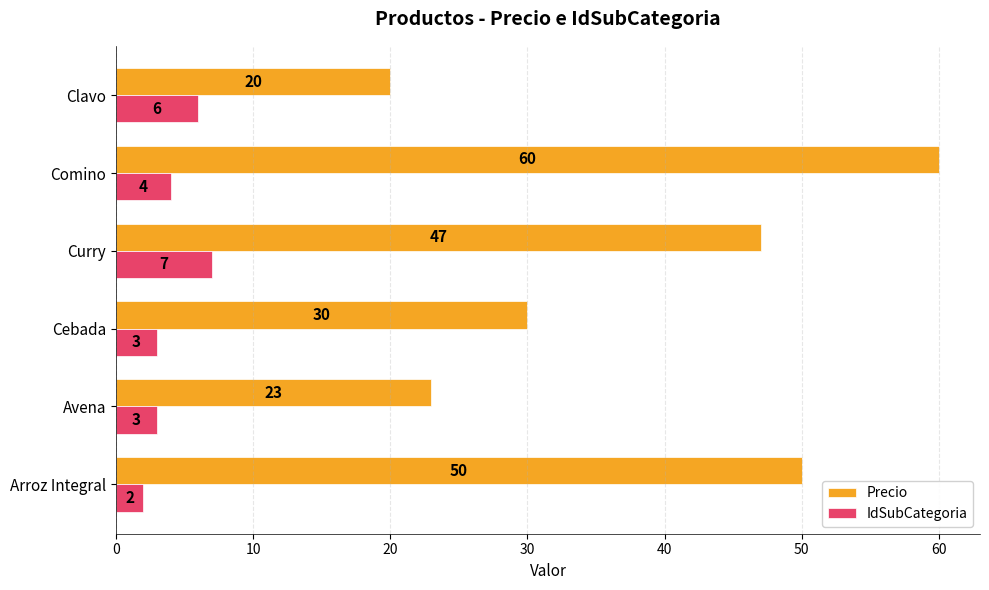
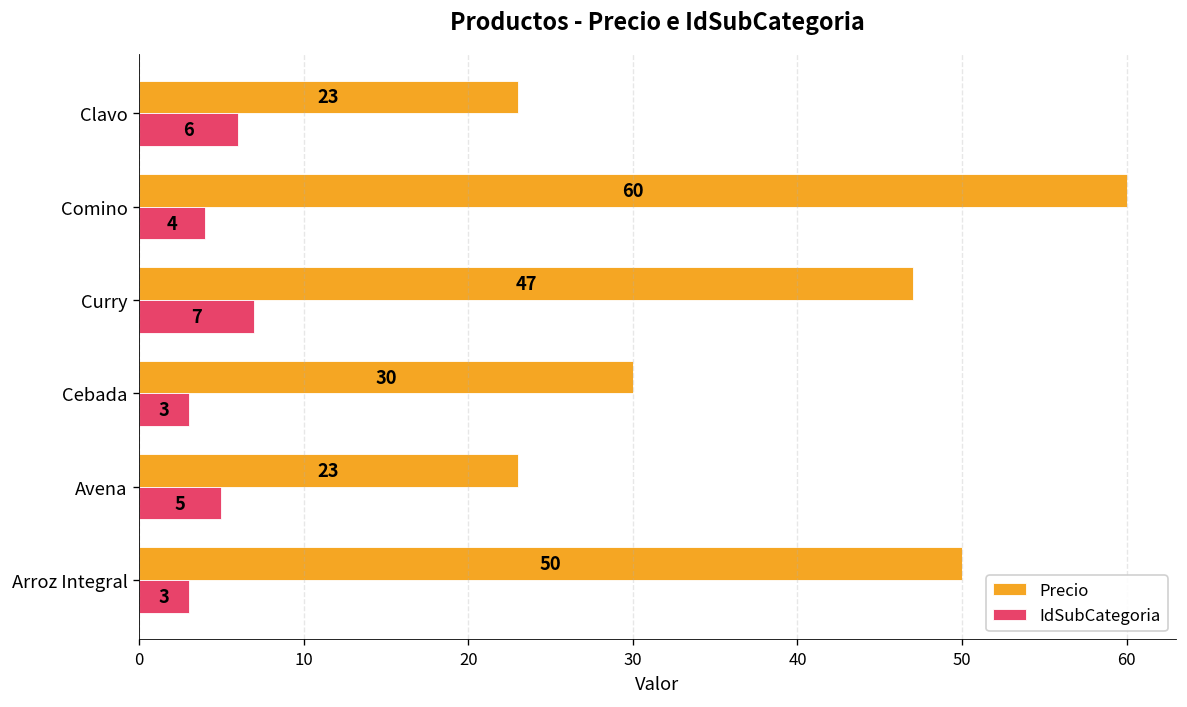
  {
    "Precio": {
-     "Clavo": 20,
+     "Clavo": 23,
      "Comino": 60,
      "Curry": 47,
      "Cebada": 30,
      "Avena": 23,
      "Arroz Integral": 50
    },
    "IdSubCategoria": {
      "Clavo": 6,
      "Comino": 4,
      "Curry": 7,
      "Cebada": 3,
-     "Avena": 3,
-     "Arroz Integral": 2
+     "Avena": 5,
+     "Arroz Integral": 3
    }
  }
